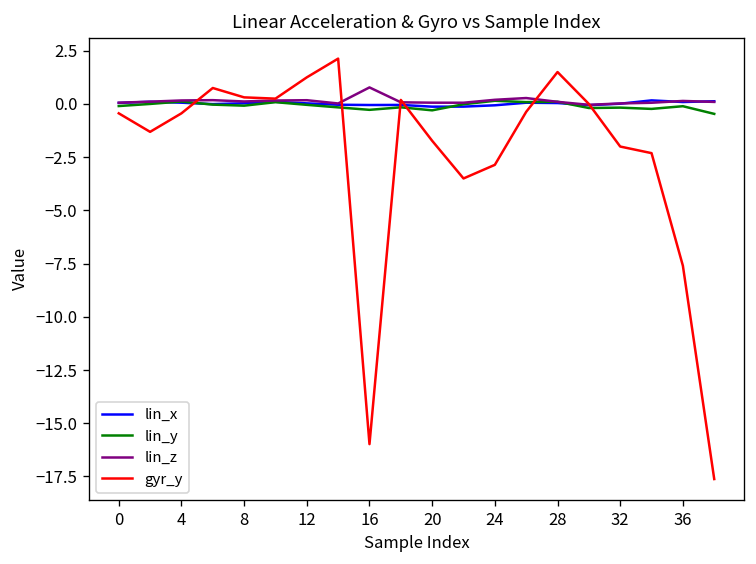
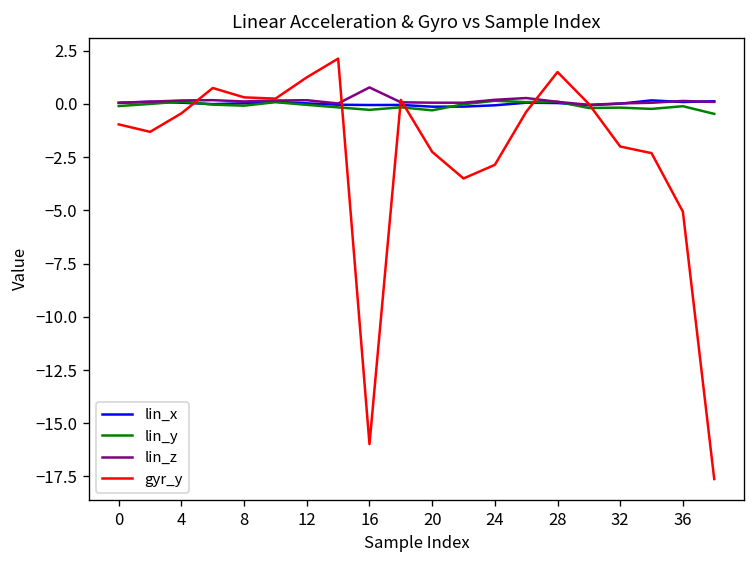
  {
    "lin_x": {
      "16": 0.0,
      "20": -0.1,
      "24": -0.1
    },
    "lin_y": {
      "0": -0.1,
      "16": -0.3,
      "20": -0.3,
      "32": -0.2,
      "36": -0.1
    },
    "lin_z": {
      "12": 0.2,
      "16": 0.8,
      "20": 0.1
    },
    "gyr_y": {
-     "0": -0.4,
+     "0": -1.0,
      "4": -0.4,
      "8": 0.3,
      "12": 1.3,
      "16": -16.0,
-     "20": -1.7,
+     "20": -2.3,
      "24": -2.9,
      "28": 1.5,
      "32": -2.0,
-     "36": -7.6
+     "36": -5.1
    }
  }
